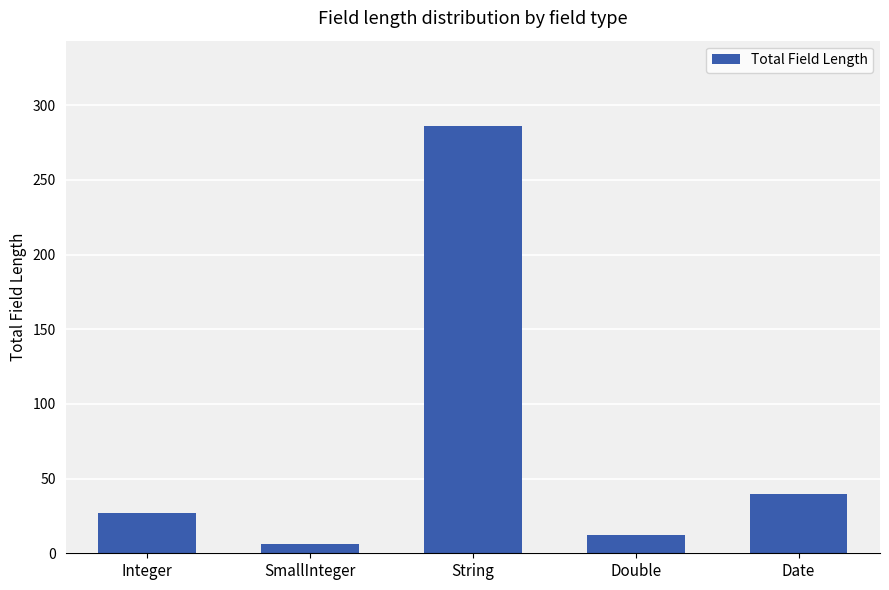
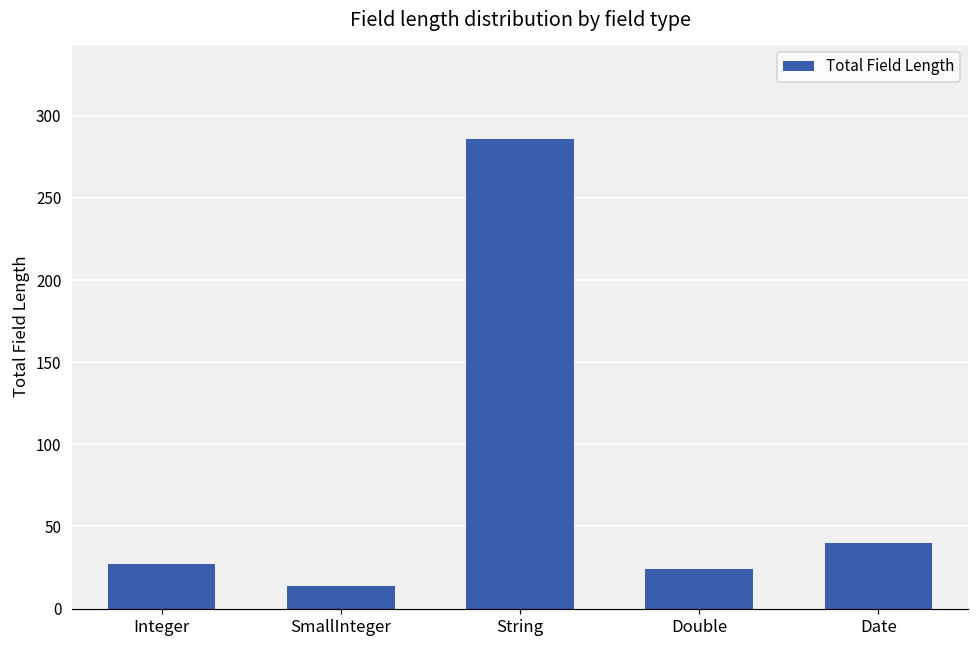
  {
    "Integer": 27,
-   "SmallInteger": 6,
+   "SmallInteger": 14,
    "String": 286,
-   "Double": 12,
+   "Double": 24,
    "Date": 40
  }
